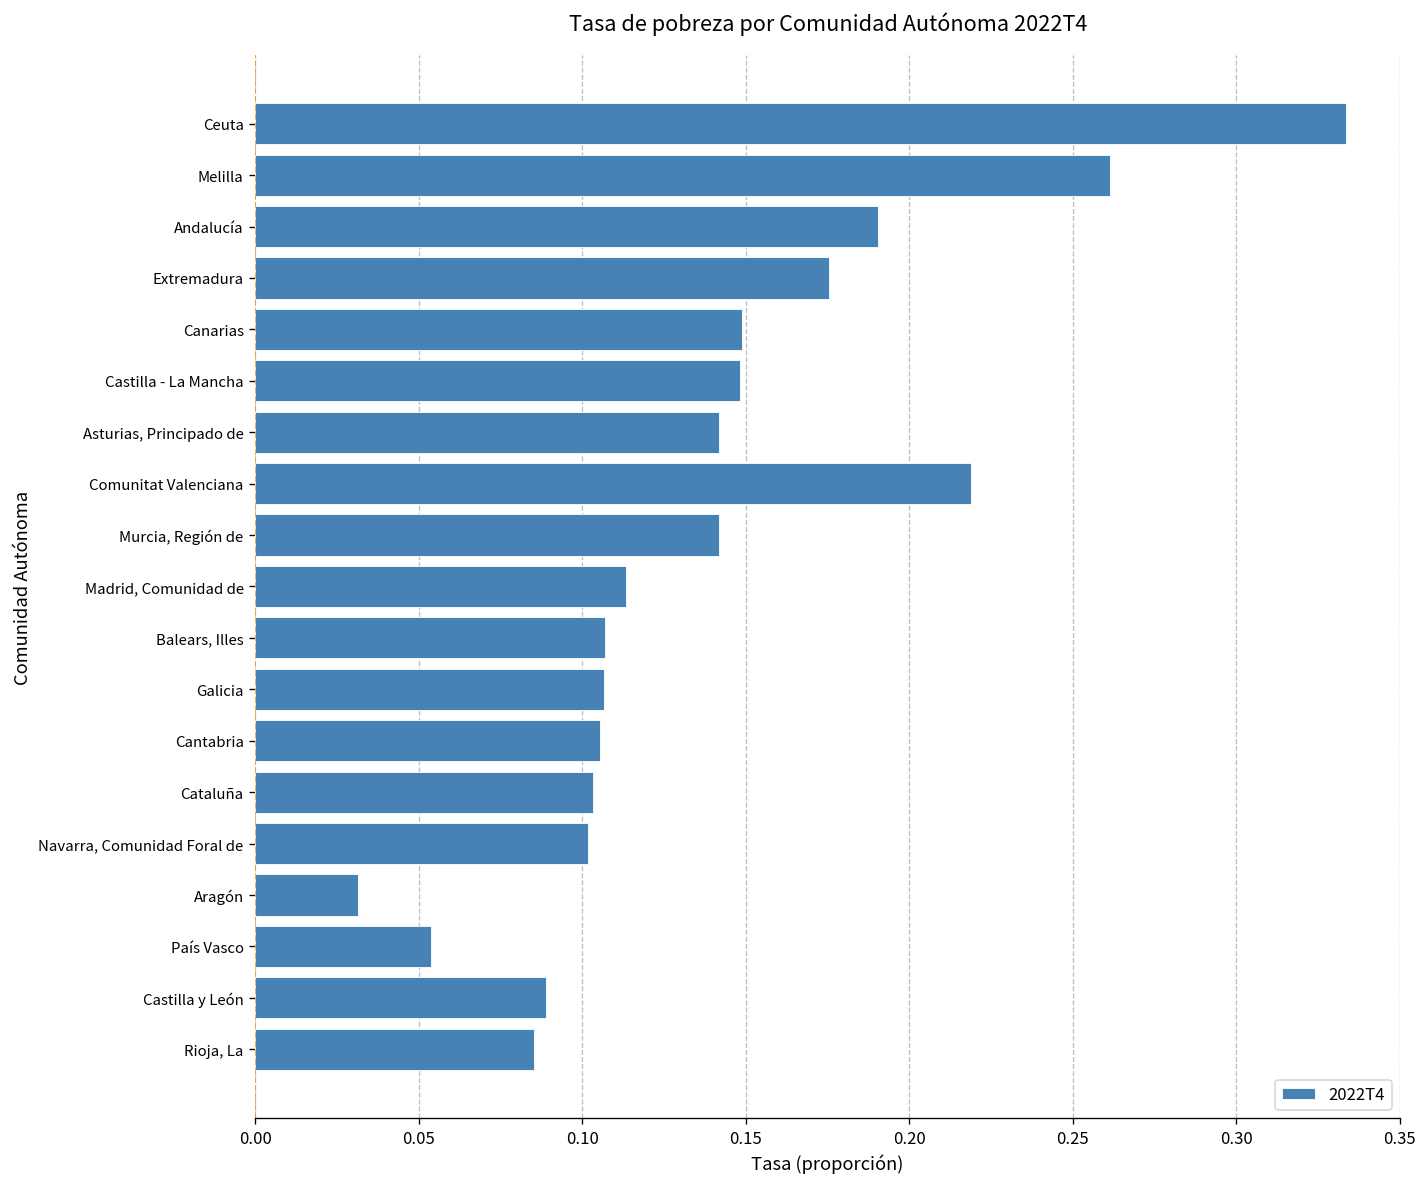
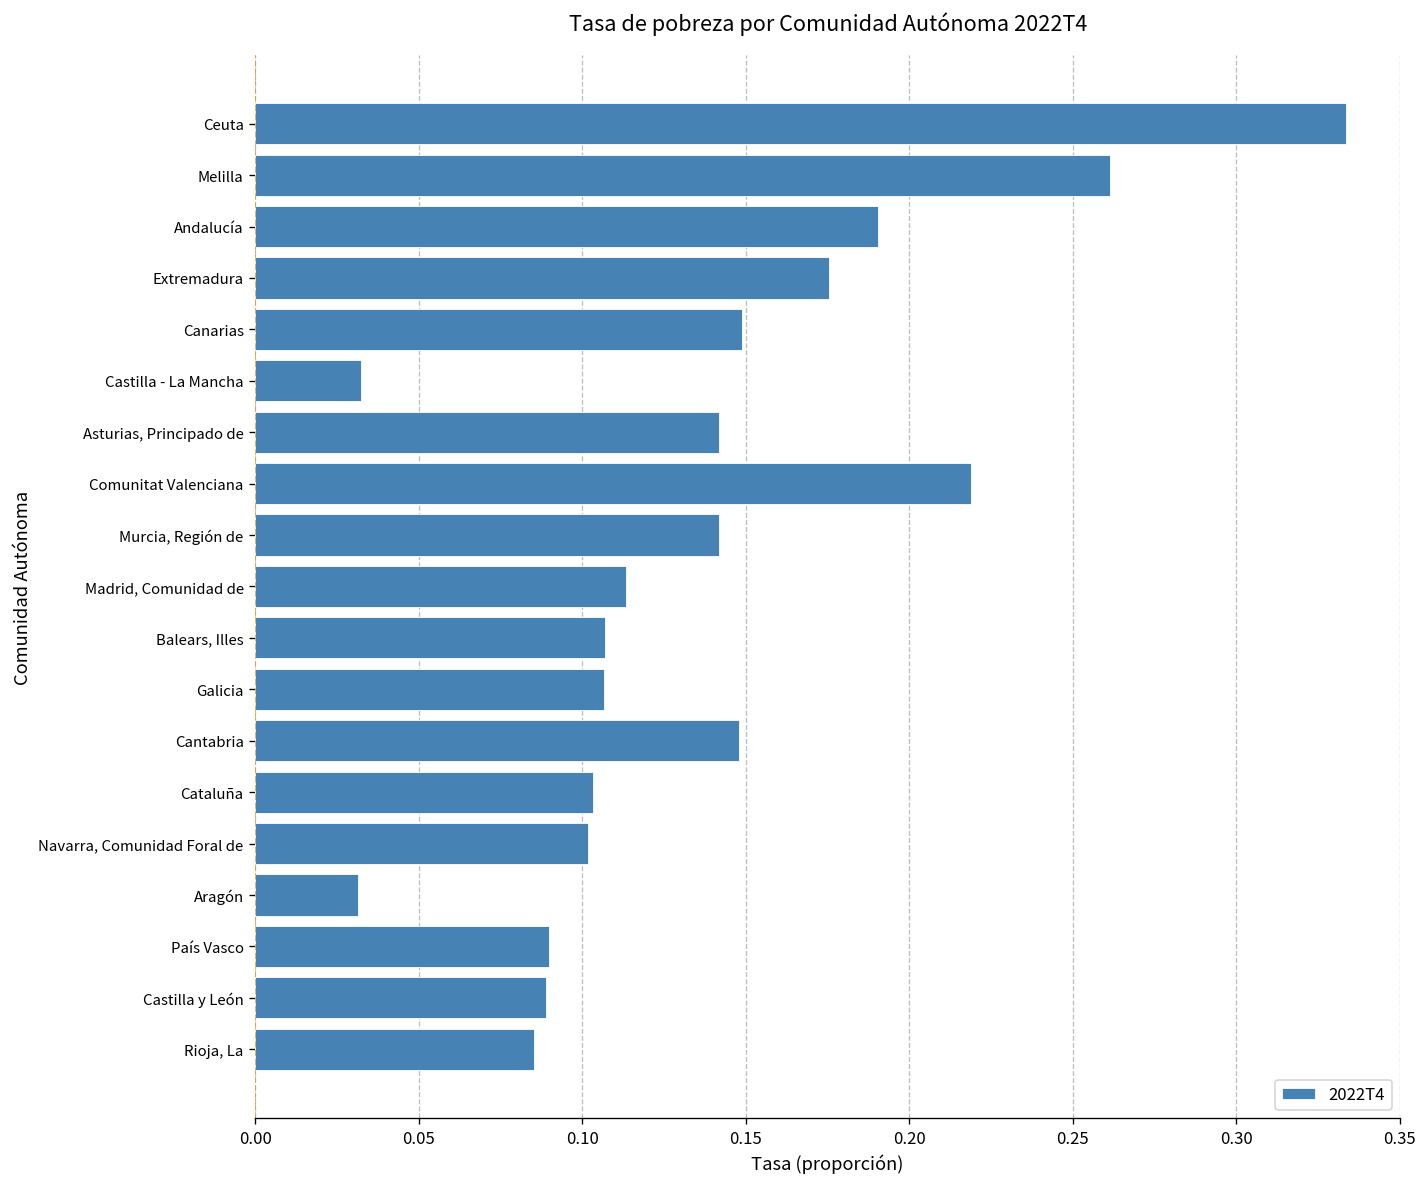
  {
    "Ceuta": 0.333,
    "Melilla": 0.262,
    "Andalucía": 0.191,
    "Extremadura": 0.176,
    "Canarias": 0.149,
-   "Castilla - La Mancha": 0.148,
+   "Castilla - La Mancha": 0.032,
    "Asturias, Principado de": 0.142,
    "Comunitat Valenciana": 0.219,
    "Murcia, Región de": 0.142,
    "Madrid, Comunidad de": 0.113,
    "Balears, Illes": 0.107,
    "Galicia": 0.107,
-   "Cantabria": 0.105,
+   "Cantabria": 0.148,
    "Cataluña": 0.103,
    "Navarra, Comunidad Foral de": 0.102,
    "Aragón": 0.031,
-   "País Vasco": 0.054,
+   "País Vasco": 0.090,
    "Castilla y León": 0.089,
    "Rioja, La": 0.085
  }
